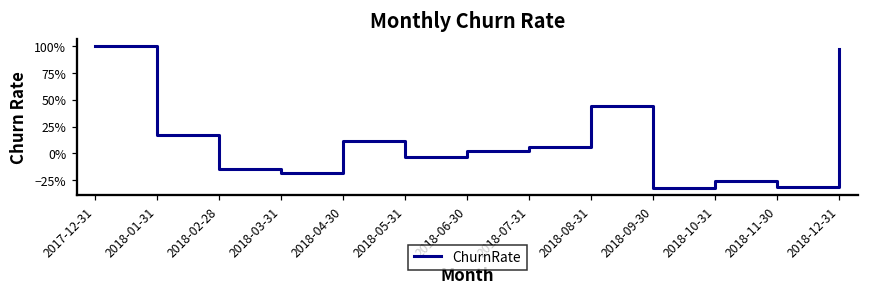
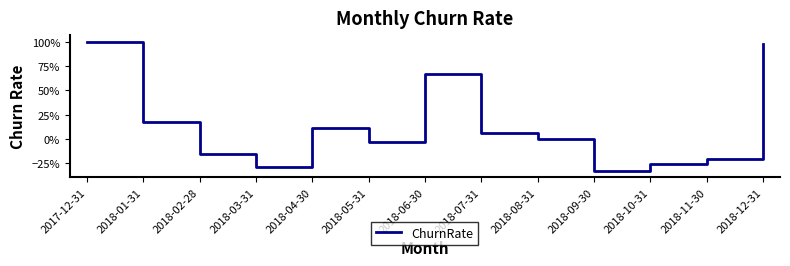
  {
    "2017-12-31": "100%",
    "2018-01-31": "20%",
    "2018-02-28": "-10%",
-   "2018-03-31": "-20%",
+   "2018-03-31": "-30%",
    "2018-04-30": "10%",
    "2018-05-31": "0%",
-   "2018-06-30": "0%",
+   "2018-06-30": "70%",
    "2018-07-31": "10%",
-   "2018-08-31": "40%",
+   "2018-08-31": "0%",
    "2018-09-30": "-30%",
    "2018-10-31": "-30%",
-   "2018-11-30": "-30%",
+   "2018-11-30": "-20%",
    "2018-12-31": "100%"
  }
